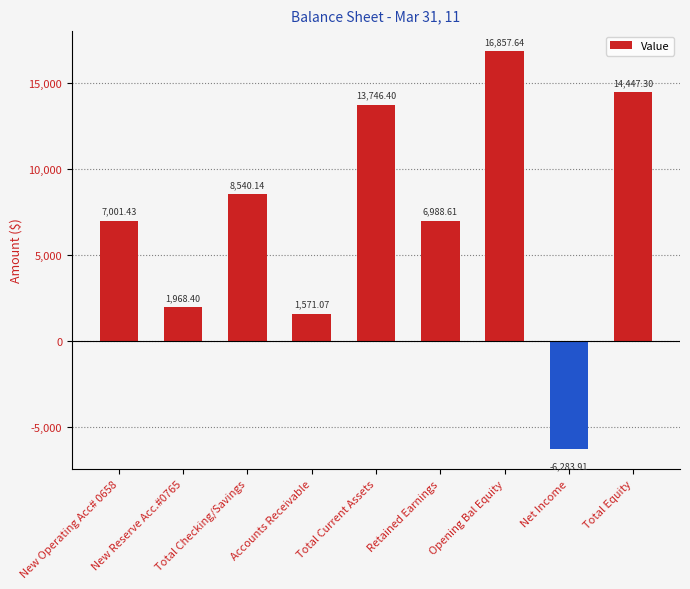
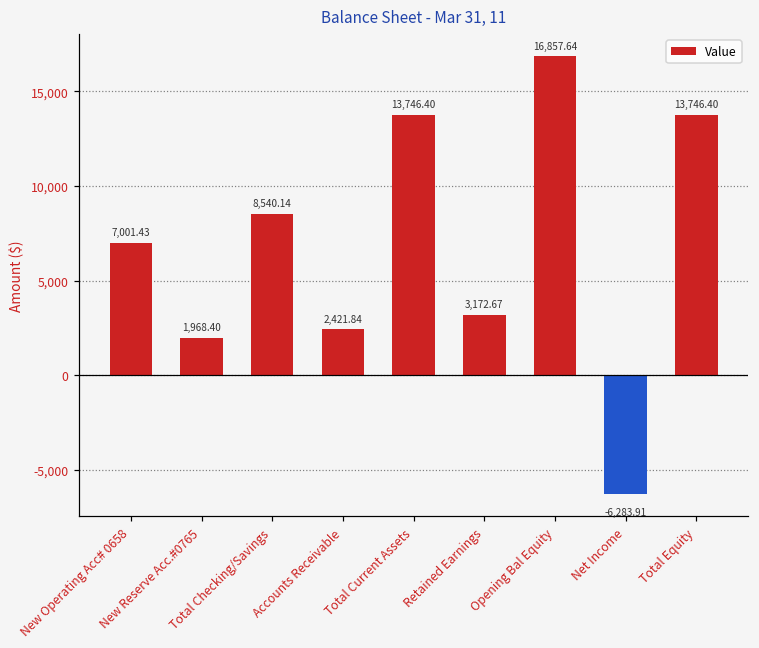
  {
    "New Operating Acc# 0658": "7,001.43",
    "New Reserve Acc.#0765": "1,968.40",
    "Total Checking/Savings": "8,540.14",
-   "Accounts Receivable": "1,571.07",
+   "Accounts Receivable": "2,421.84",
    "Total Current Assets": "13,746.40",
-   "Retained Earnings": "6,988.61",
+   "Retained Earnings": "3,172.67",
    "Opening Bal Equity": "16,857.64",
    "Net Income": "-6,283.91",
-   "Total Equity": "14,447.30"
+   "Total Equity": "13,746.40"
  }
